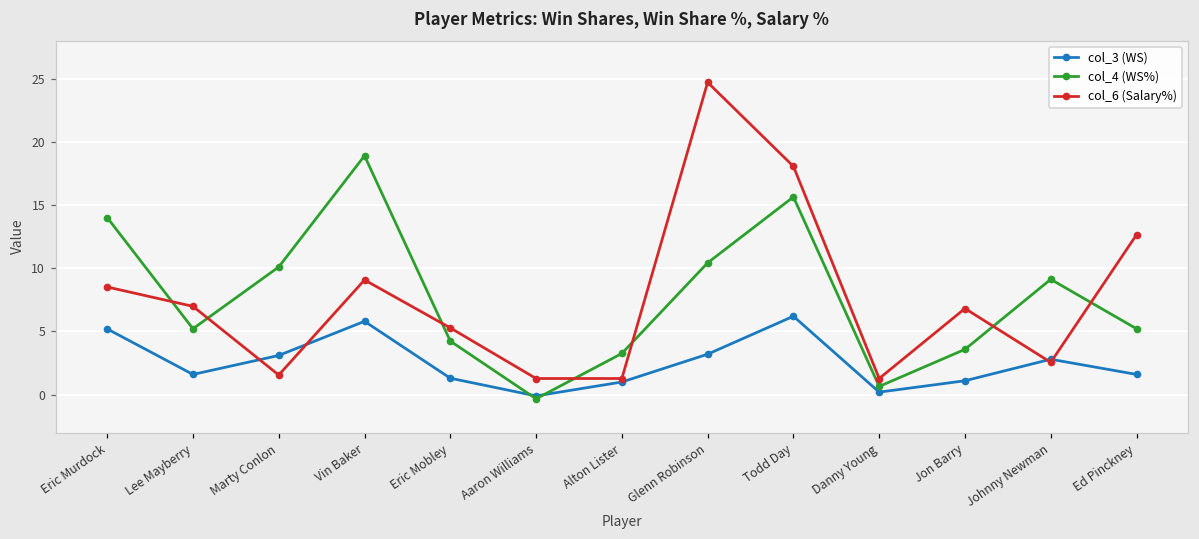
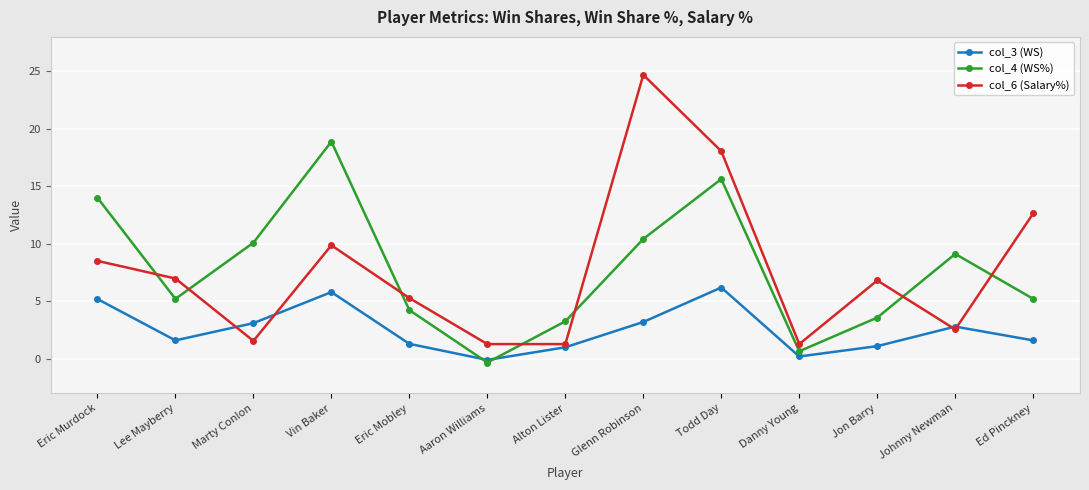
  {
    "col_3 (WS)": {
      "Eric Murdock": 5.2,
      "Lee Mayberry": 1.6,
      "Marty Conlon": 3.1,
      "Vin Baker": 5.8,
      "Eric Mobley": 1.3,
      "Aaron Williams": -0.1,
      "Alton Lister": 1.0,
      "Glenn Robinson": 3.2,
      "Todd Day": 6.2,
      "Danny Young": 0.2,
      "Jon Barry": 1.1,
      "Johnny Newman": 2.8,
      "Ed Pinckney": 1.6
    },
    "col_4 (WS%)": {
      "Eric Murdock": 14.0,
      "Lee Mayberry": 5.2,
      "Marty Conlon": 10.1,
      "Vin Baker": 18.9,
      "Eric Mobley": 4.2,
      "Aaron Williams": -0.3,
      "Alton Lister": 3.3,
      "Glenn Robinson": 10.4,
      "Todd Day": 15.6,
      "Danny Young": 0.7,
      "Jon Barry": 3.6,
      "Johnny Newman": 9.1,
      "Ed Pinckney": 5.2
    },
    "col_6 (Salary%)": {
      "Eric Murdock": 8.5,
      "Lee Mayberry": 7.0,
      "Marty Conlon": 1.6,
-     "Vin Baker": 9.1,
+     "Vin Baker": 9.9,
      "Eric Mobley": 5.3,
      "Aaron Williams": 1.3,
      "Alton Lister": 1.3,
      "Glenn Robinson": 24.7,
      "Todd Day": 18.1,
      "Danny Young": 1.3,
      "Jon Barry": 6.8,
      "Johnny Newman": 2.6,
      "Ed Pinckney": 12.6
    }
  }
